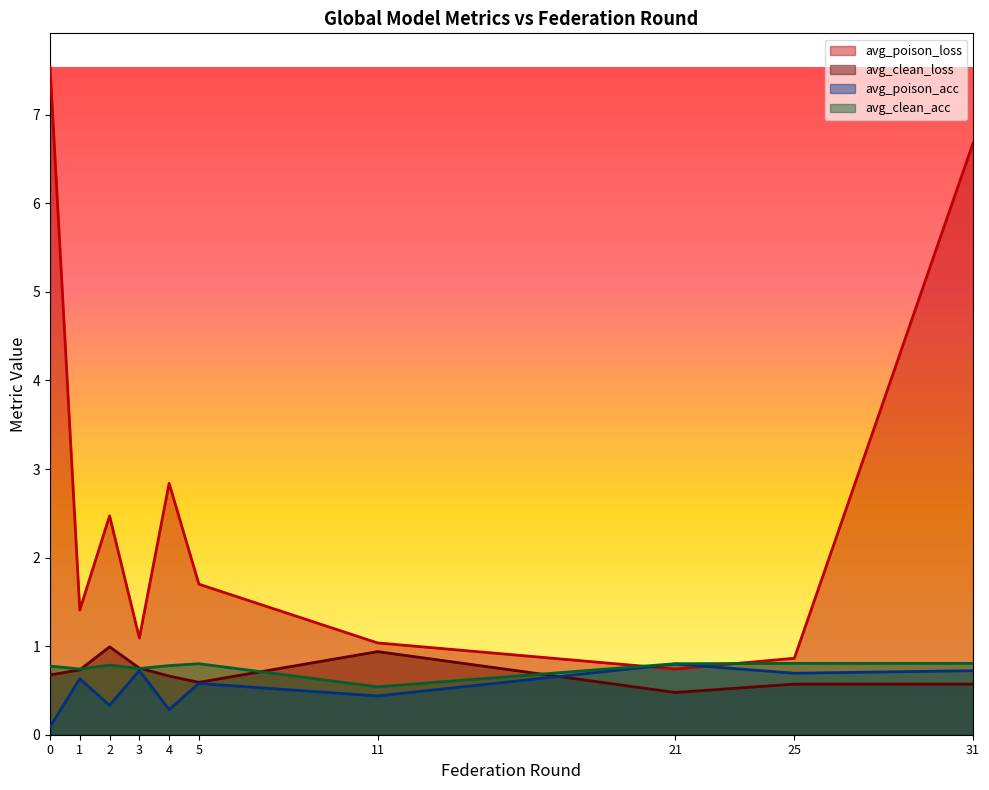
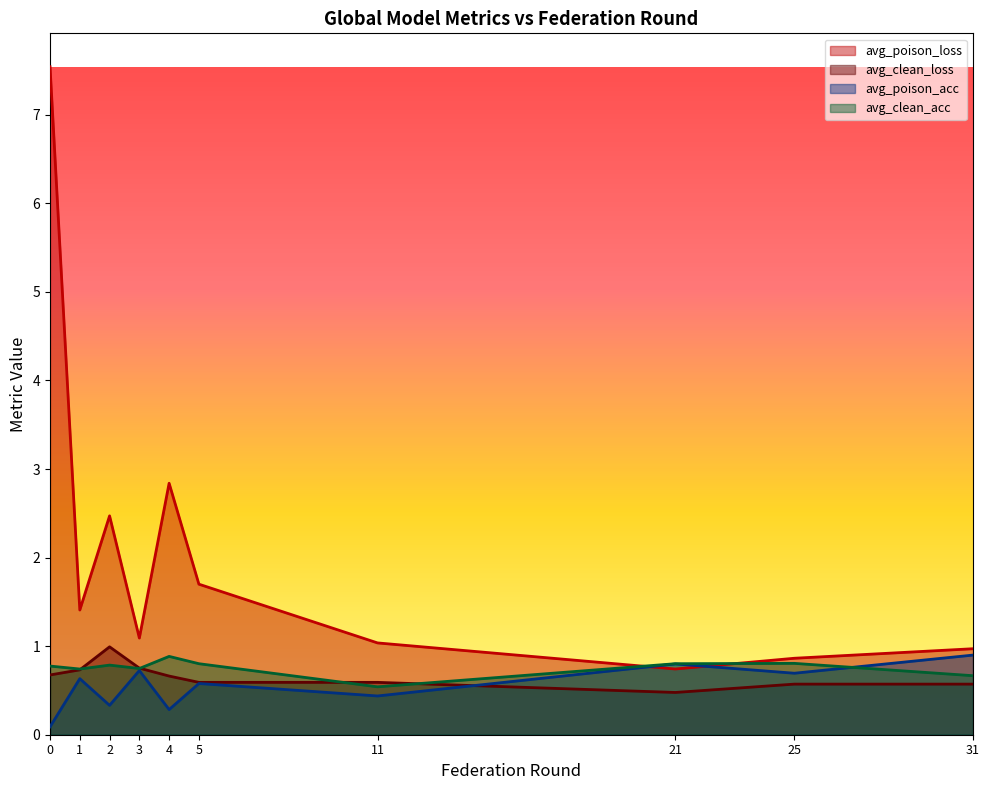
  {
    "avg_poison_loss": {
      "0": 7.5,
      "1": 1.4,
      "2": 2.5,
      "3": 1.1,
      "4": 2.8,
      "5": 1.7,
      "11": 1.0,
      "21": 0.7,
      "25": 0.9,
-     "31": 6.7
+     "31": 1.0
    },
    "avg_clean_loss": {
      "0": 0.7,
      "2": 1.0,
      "4": 0.7,
-     "11": 0.9,
+     "11": 0.6,
      "21": 0.5,
      "25": 0.6,
      "31": 0.6
    },
    "avg_poison_acc": {
      "0": 0.1,
      "1": 0.6,
      "2": 0.3,
      "4": 0.3,
      "11": 0.4,
      "25": 0.7,
-     "31": 0.7
+     "31": 0.9
    },
    "avg_clean_acc": {
      "0": 0.8,
      "2": 0.8,
-     "4": 0.8,
+     "4": 0.9,
      "5": 0.8,
      "11": 0.5,
      "25": 0.8,
-     "31": 0.8
+     "31": 0.7
    }
  }
